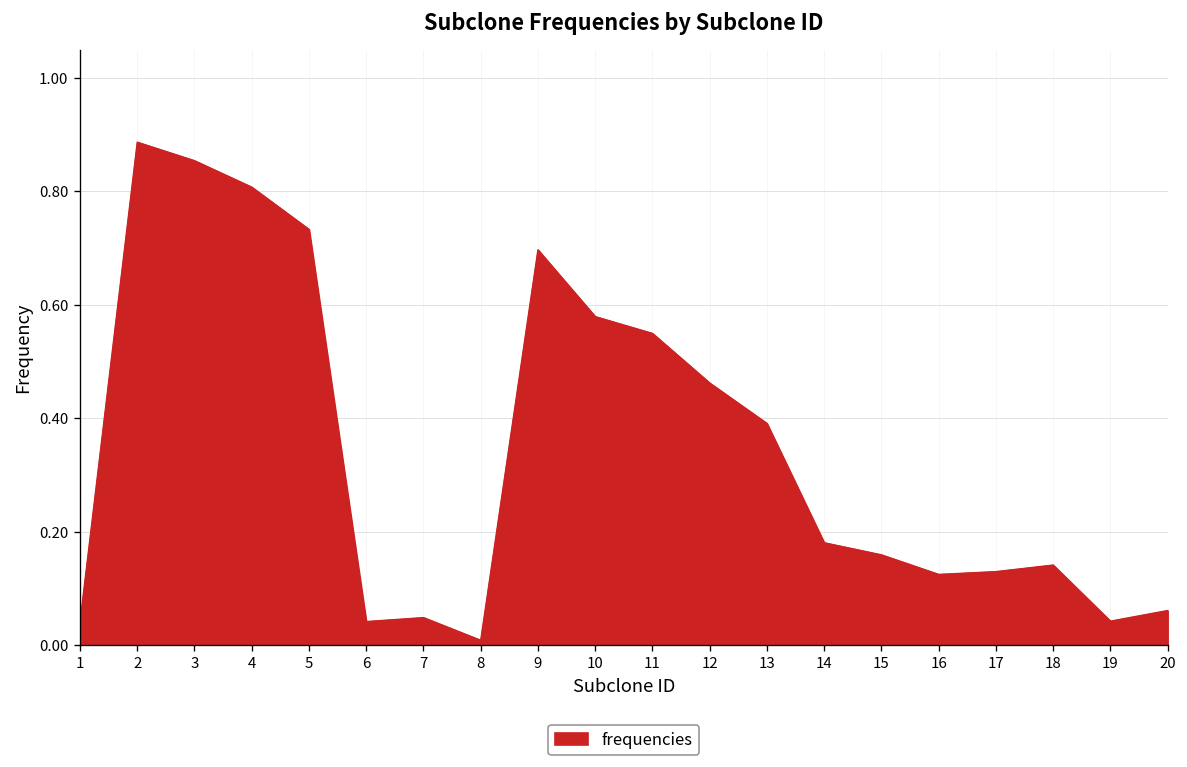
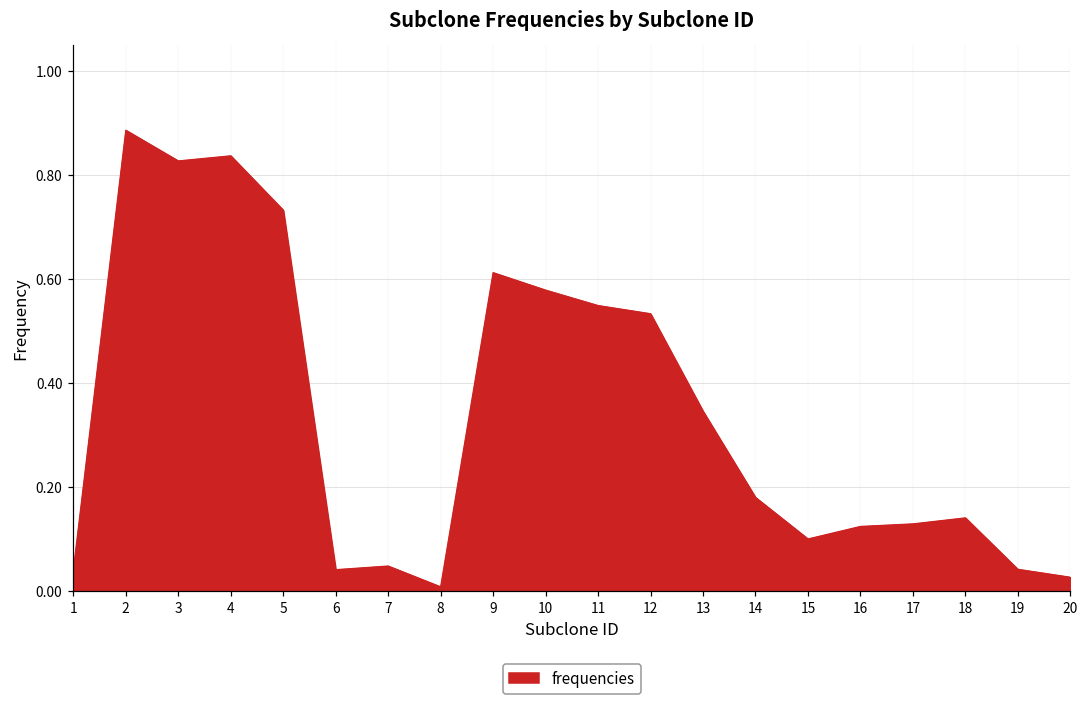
  {
    "1": 0.04,
    "2": 0.89,
-   "3": 0.85,
-   "4": 0.81,
+   "3": 0.83,
+   "4": 0.84,
    "5": 0.73,
    "6": 0.04,
    "7": 0.05,
    "8": 0.01,
-   "9": 0.70,
+   "9": 0.61,
    "10": 0.58,
    "11": 0.55,
-   "12": 0.46,
-   "13": 0.39,
+   "12": 0.53,
+   "13": 0.35,
    "14": 0.18,
-   "15": 0.16,
+   "15": 0.10,
    "16": 0.12,
    "17": 0.13,
    "18": 0.14,
    "19": 0.04,
-   "20": 0.06
+   "20": 0.03
  }
